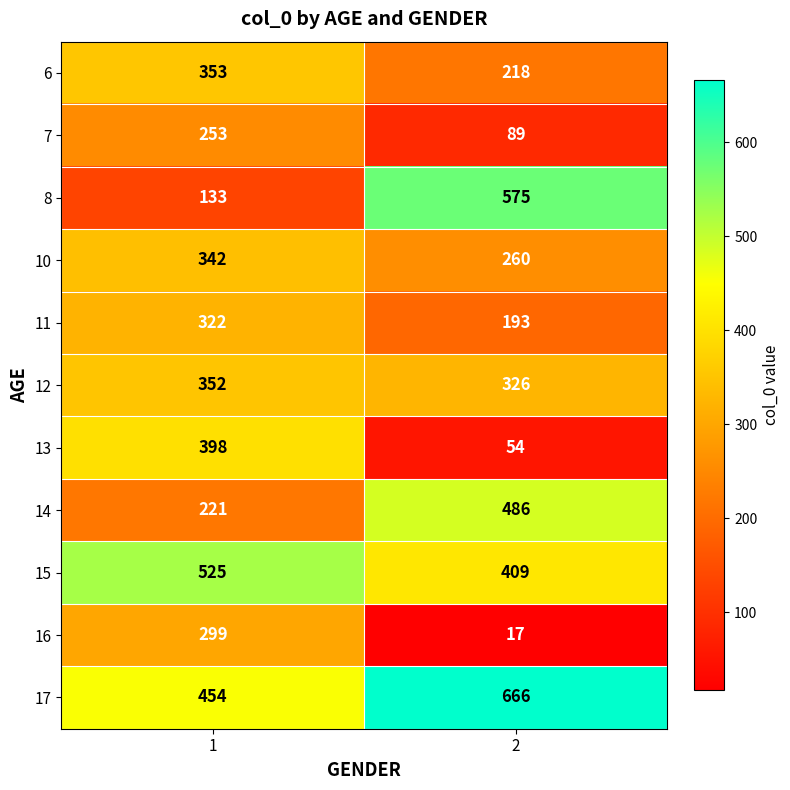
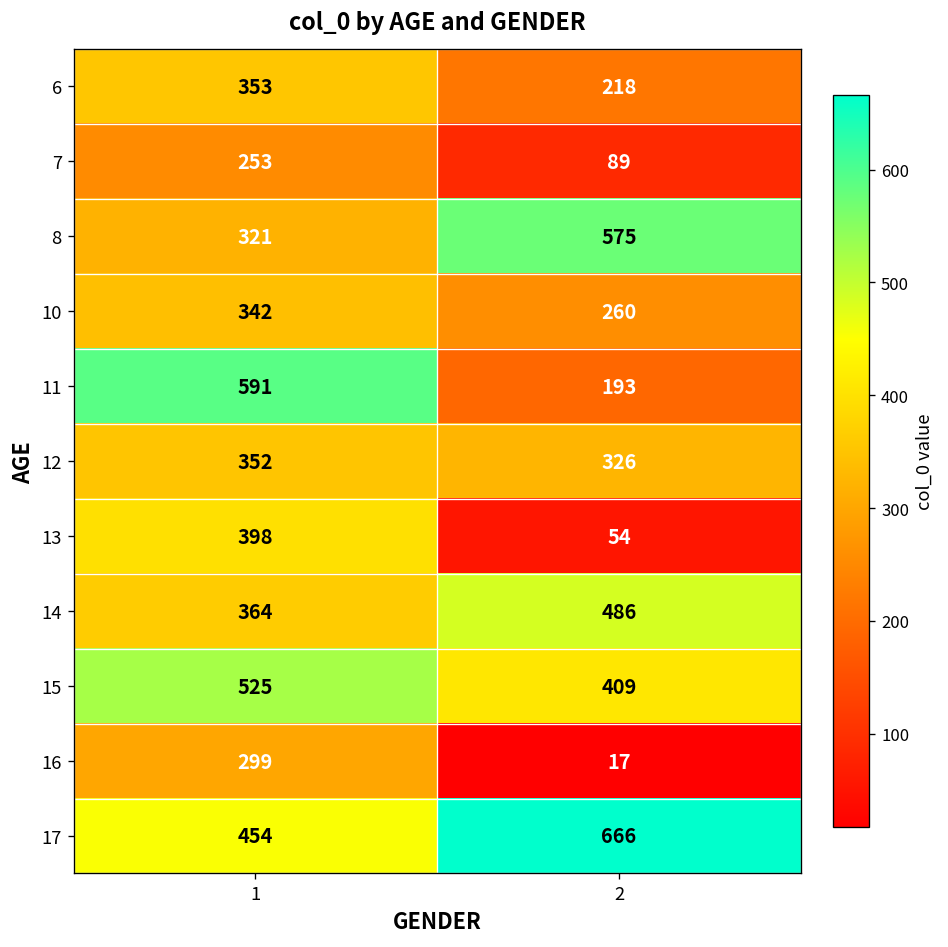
  {
    "6": {
      "1": 353,
      "2": 218
    },
    "7": {
      "1": 253,
      "2": 89
    },
    "8": {
-     "1": 133,
+     "1": 321,
      "2": 575
    },
    "10": {
      "1": 342,
      "2": 260
    },
    "11": {
-     "1": 322,
+     "1": 591,
      "2": 193
    },
    "12": {
      "1": 352,
      "2": 326
    },
    "13": {
      "1": 398,
      "2": 54
    },
    "14": {
-     "1": 221,
+     "1": 364,
      "2": 486
    },
    "15": {
      "1": 525,
      "2": 409
    },
    "16": {
      "1": 299,
      "2": 17
    },
    "17": {
      "1": 454,
      "2": 666
    }
  }
